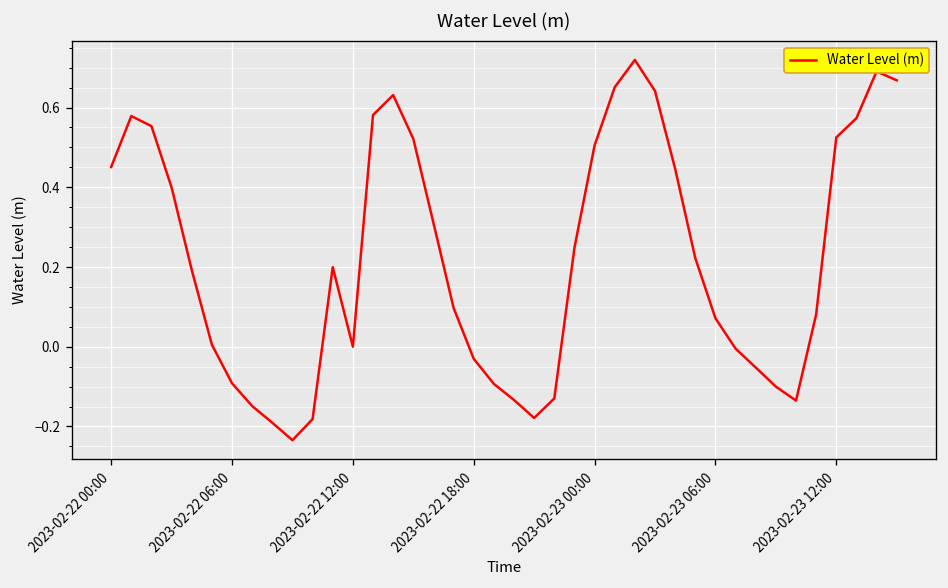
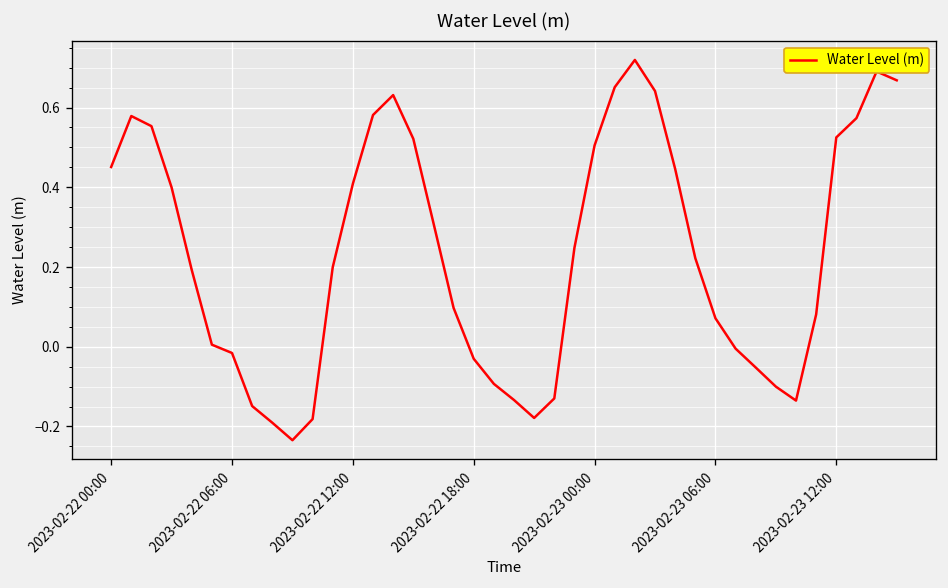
  {
    "2023-02-22 00:00": 0.45,
-   "2023-02-22 06:00": -0.09,
-   "2023-02-22 12:00": 0.00,
+   "2023-02-22 06:00": -0.02,
+   "2023-02-22 12:00": 0.41,
    "2023-02-22 18:00": -0.03,
    "2023-02-23 00:00": 0.51,
    "2023-02-23 06:00": 0.07,
    "2023-02-23 12:00": 0.53
  }
